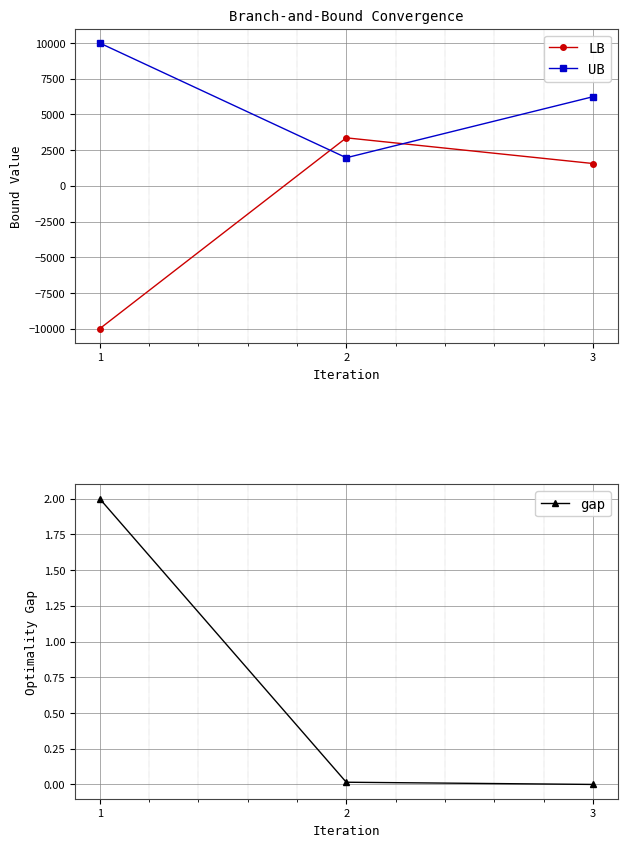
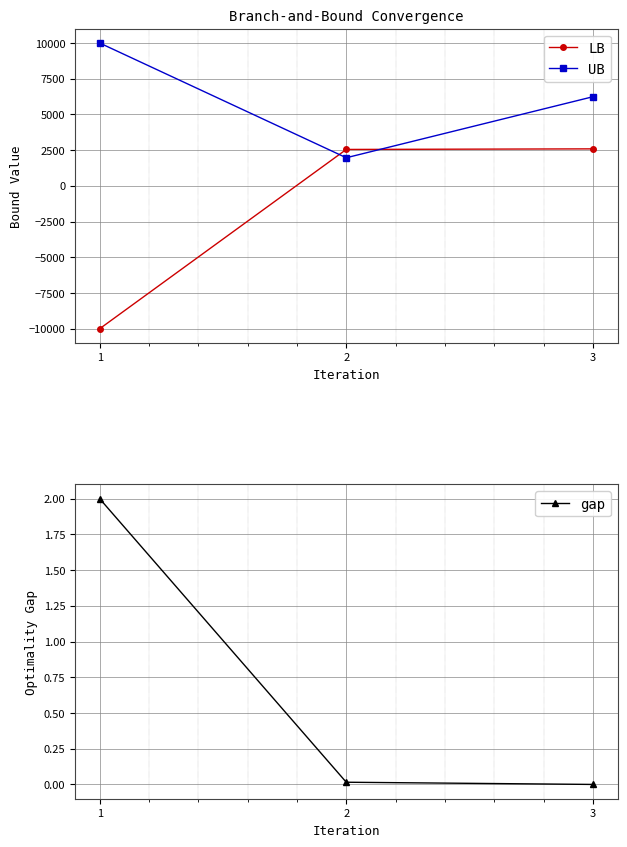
  {
    "Branch-and-Bound Convergence": {
      "LB": {
        "1": -10000,
-       "2": 3400,
-       "3": 1600
+       "2": 2500,
+       "3": 2600
      },
      "UB": {
        "1": 10000,
        "2": 2000,
        "3": 6200
      }
    }
  }
